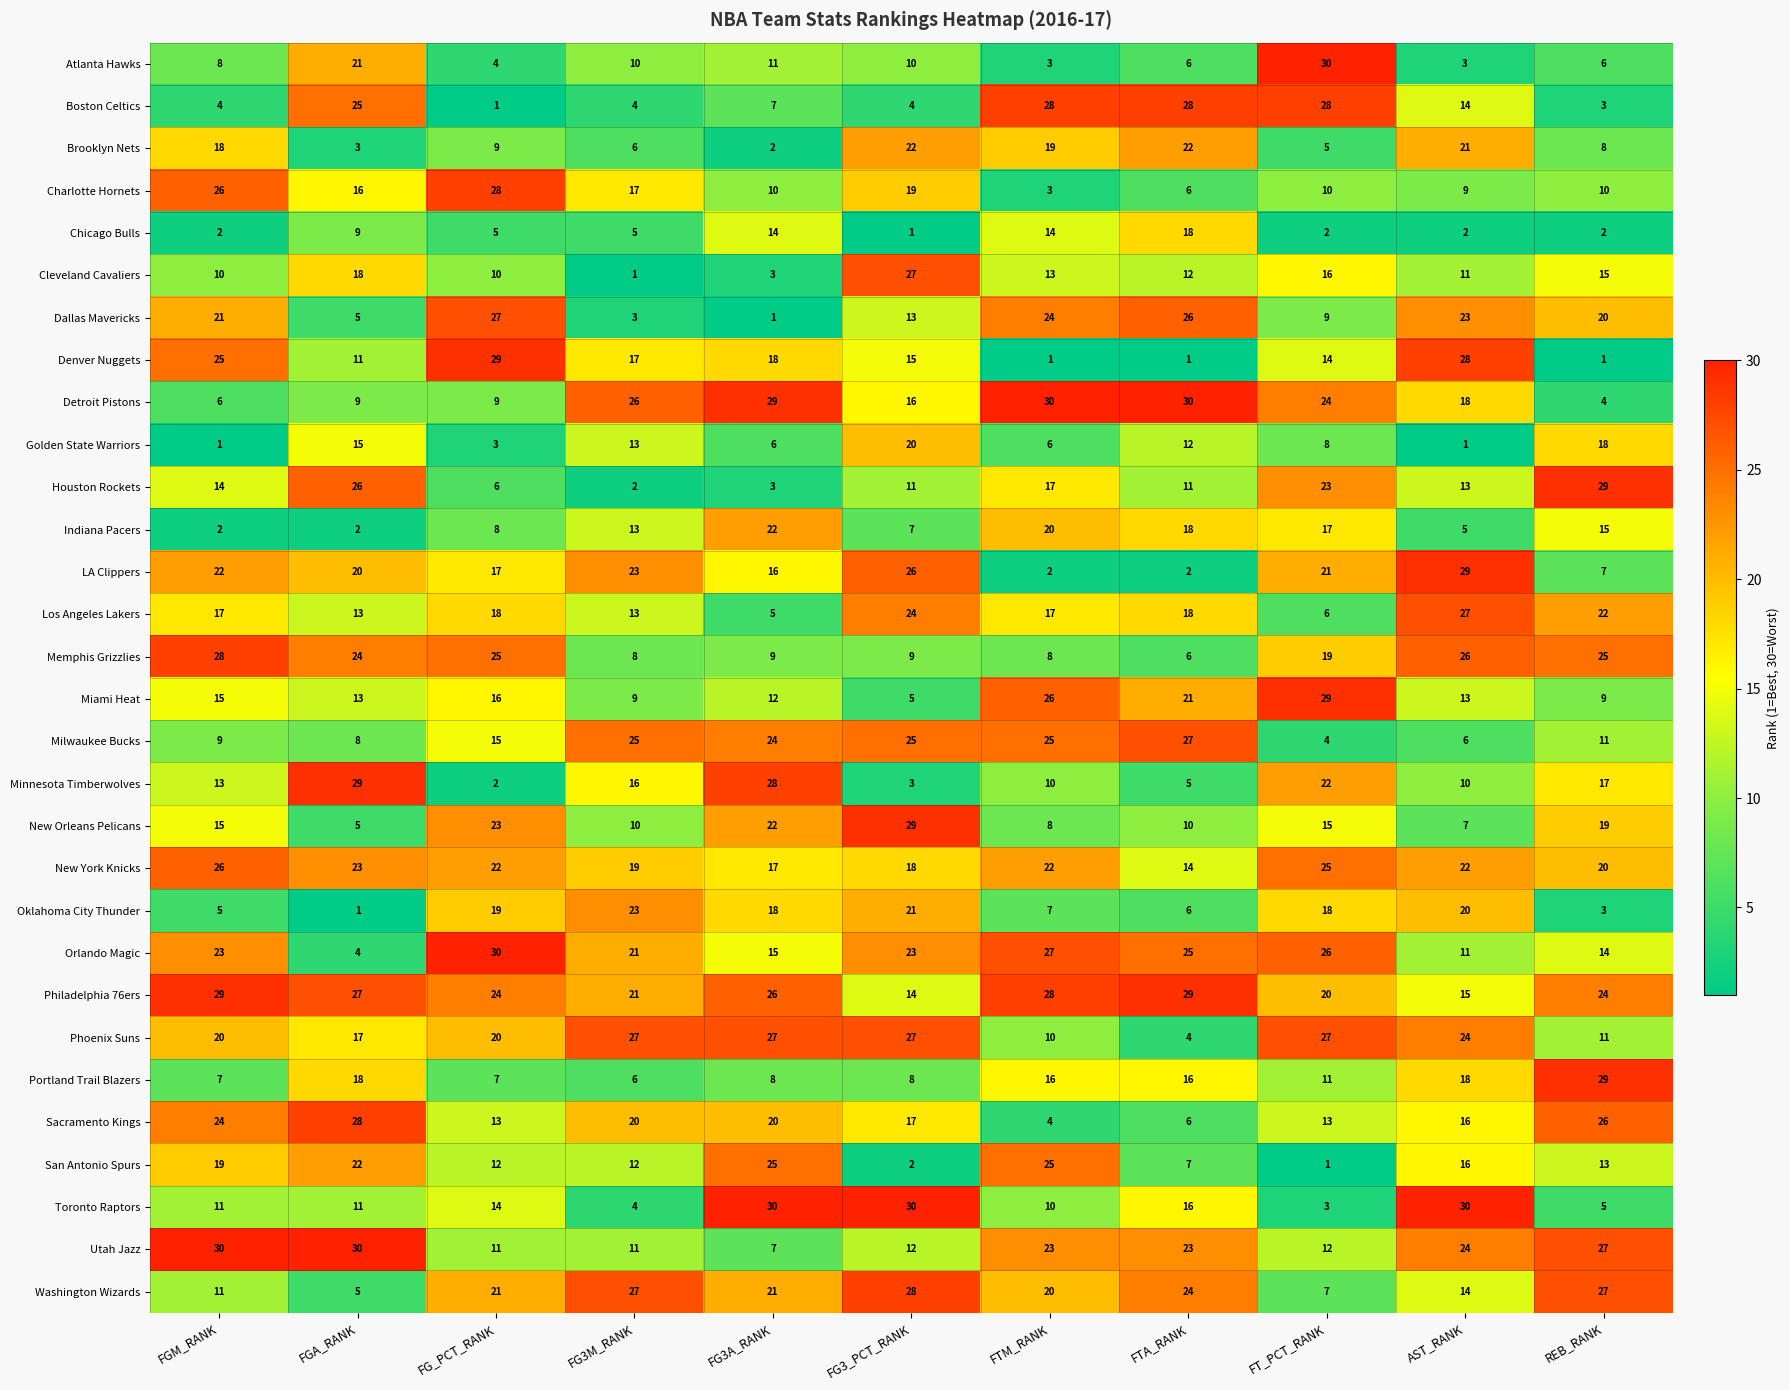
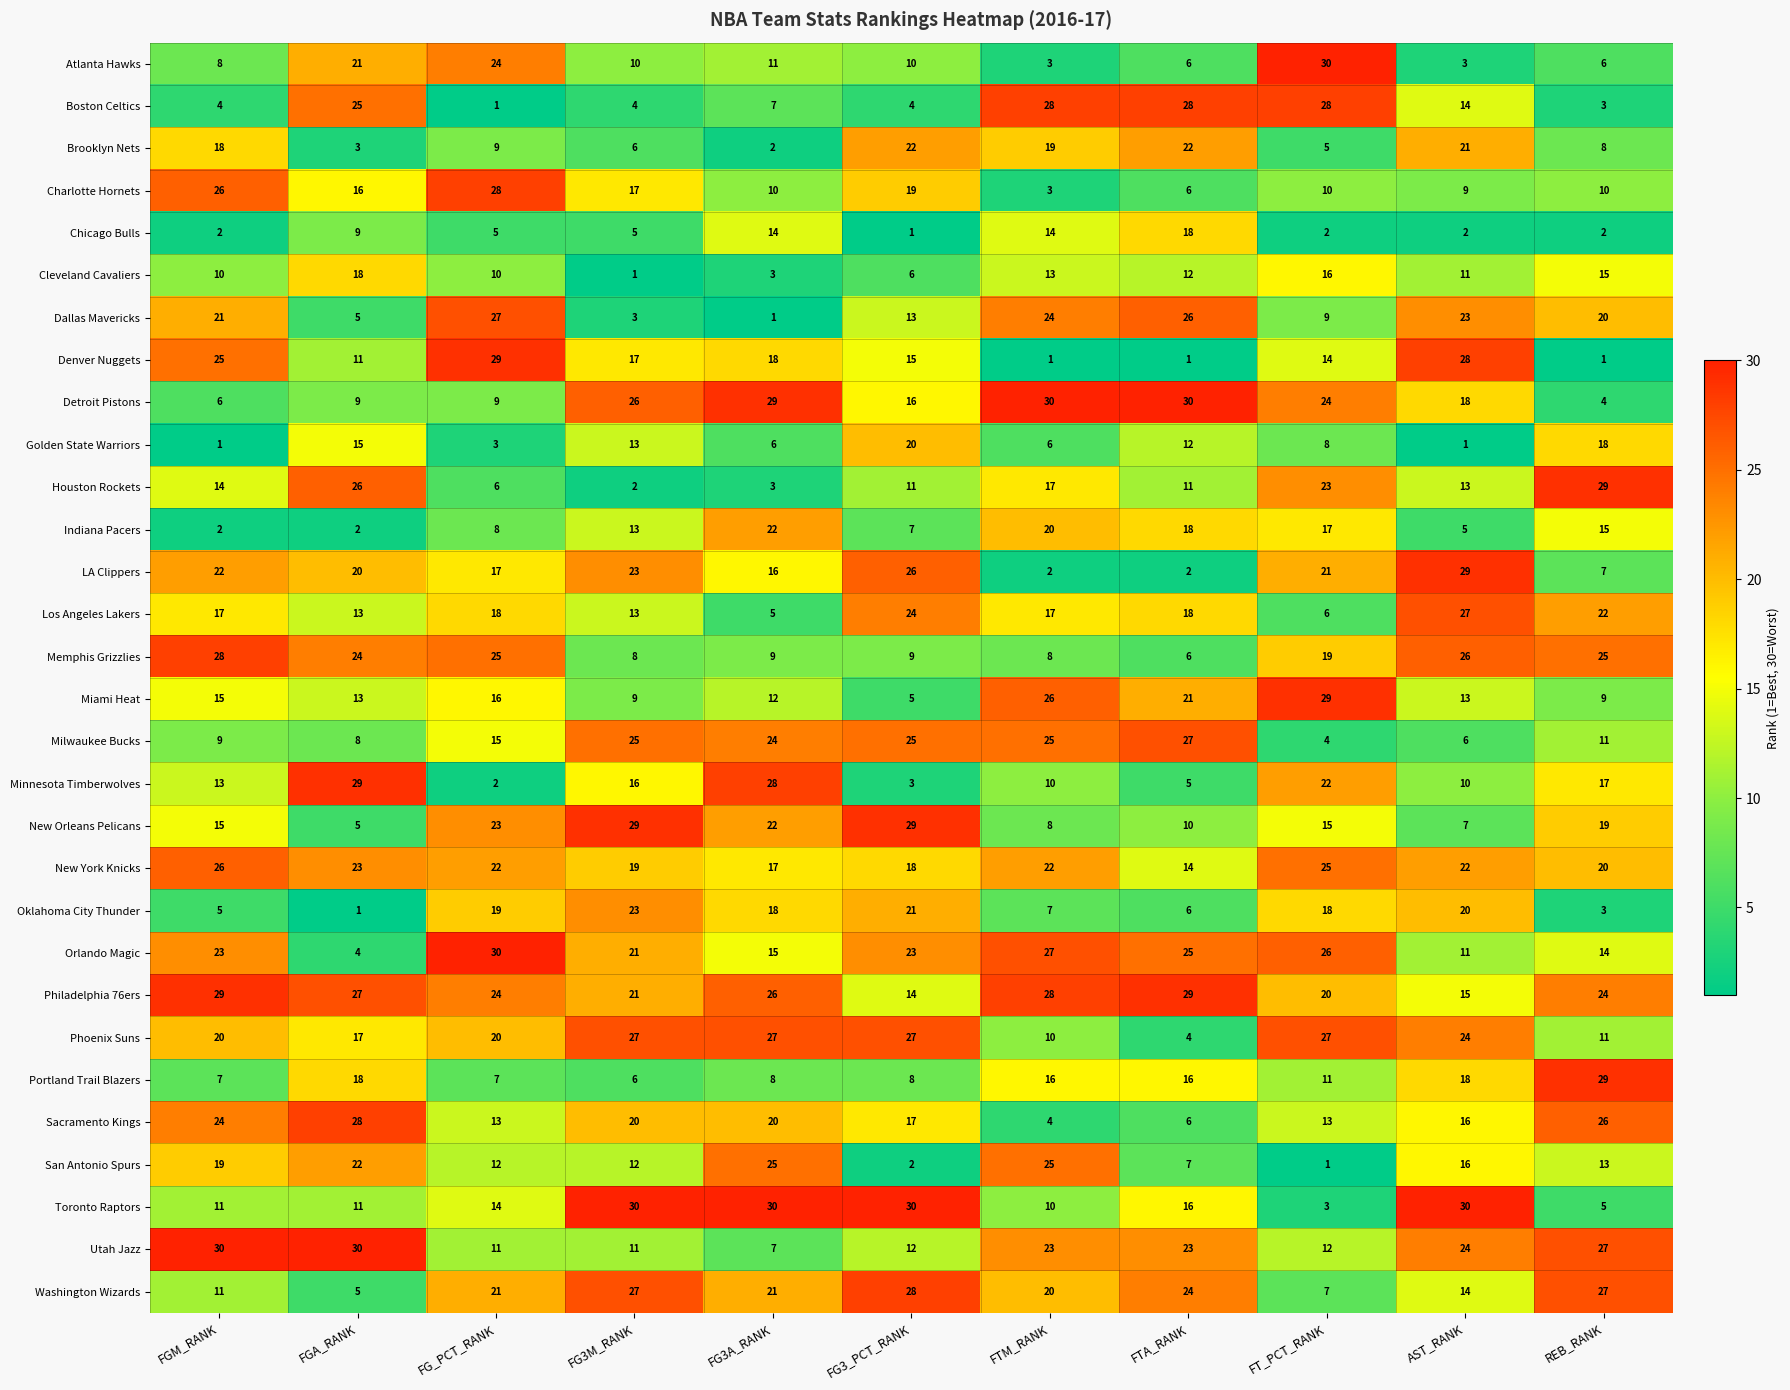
  {
    "Atlanta Hawks": {
      "FGM_RANK": 8,
      "FGA_RANK": 21,
-     "FG_PCT_RANK": 4,
+     "FG_PCT_RANK": 24,
      "FG3M_RANK": 10,
      "FG3A_RANK": 11,
      "FG3_PCT_RANK": 10,
      "FTM_RANK": 3,
      "FTA_RANK": 6,
      "FT_PCT_RANK": 30,
      "AST_RANK": 3,
      "REB_RANK": 6
    },
    "Cleveland Cavaliers": {
      "FGM_RANK": 10,
      "FGA_RANK": 18,
      "FG_PCT_RANK": 10,
      "FG3M_RANK": 1,
      "FG3A_RANK": 3,
-     "FG3_PCT_RANK": 27,
+     "FG3_PCT_RANK": 6,
      "FTM_RANK": 13,
      "FTA_RANK": 12,
      "FT_PCT_RANK": 16,
      "AST_RANK": 11,
      "REB_RANK": 15
    },
    "New Orleans Pelicans": {
      "FGM_RANK": 15,
      "FGA_RANK": 5,
      "FG_PCT_RANK": 23,
-     "FG3M_RANK": 10,
+     "FG3M_RANK": 29,
      "FG3A_RANK": 22,
      "FG3_PCT_RANK": 29,
      "FTM_RANK": 8,
      "FTA_RANK": 10,
      "FT_PCT_RANK": 15,
      "AST_RANK": 7,
      "REB_RANK": 19
    },
    "Toronto Raptors": {
      "FGM_RANK": 11,
      "FGA_RANK": 11,
      "FG_PCT_RANK": 14,
-     "FG3M_RANK": 4,
+     "FG3M_RANK": 30,
      "FG3A_RANK": 30,
      "FG3_PCT_RANK": 30,
      "FTM_RANK": 10,
      "FTA_RANK": 16,
      "FT_PCT_RANK": 3,
      "AST_RANK": 30,
      "REB_RANK": 5
    }
  }
